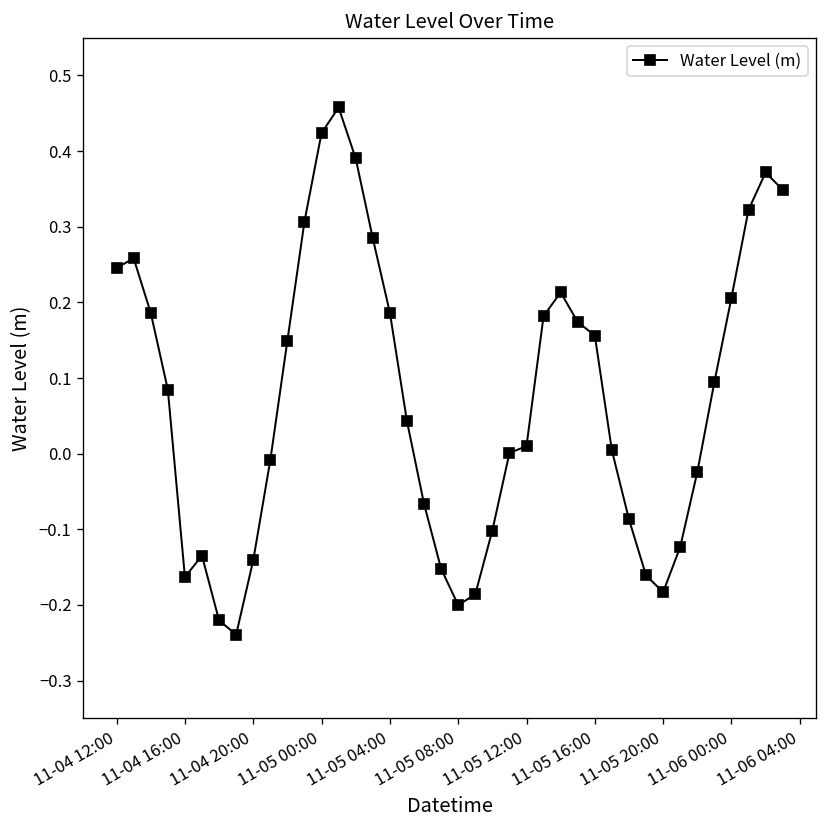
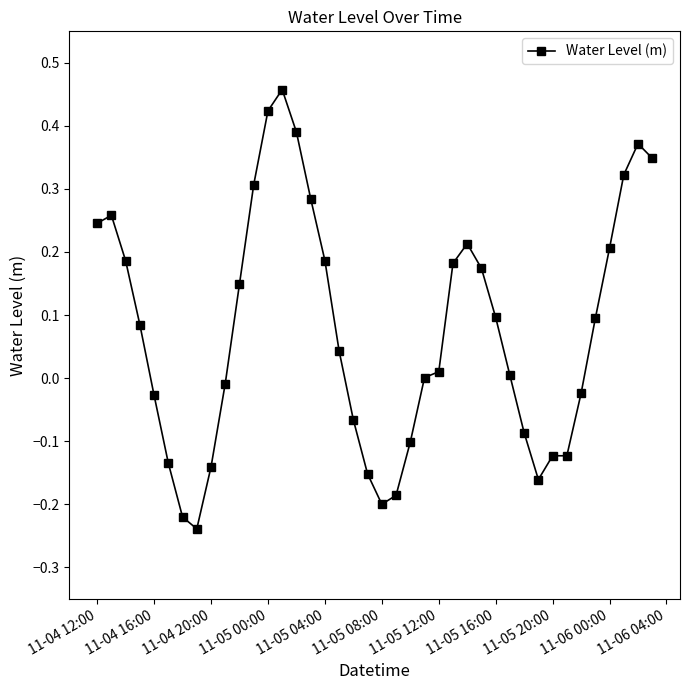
  {
    "11-04 12:00": 0.25,
-   "11-04 16:00": -0.16,
+   "11-04 16:00": -0.03,
    "11-04 20:00": -0.14,
    "11-05 00:00": 0.42,
    "11-05 04:00": 0.19,
    "11-05 08:00": -0.20,
    "11-05 12:00": 0.01,
-   "11-05 16:00": 0.16,
-   "11-05 20:00": -0.18,
+   "11-05 16:00": 0.10,
+   "11-05 20:00": -0.12,
    "11-06 00:00": 0.21
  }
